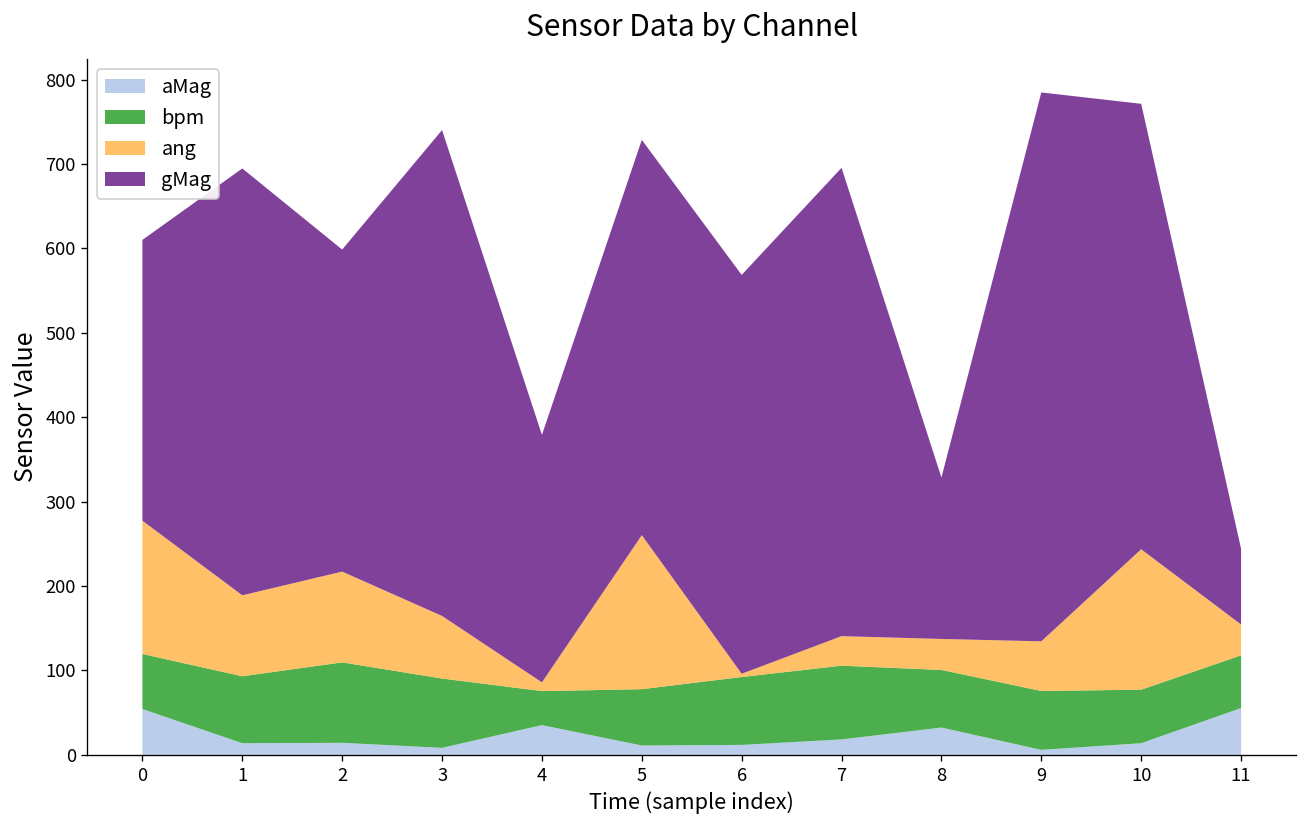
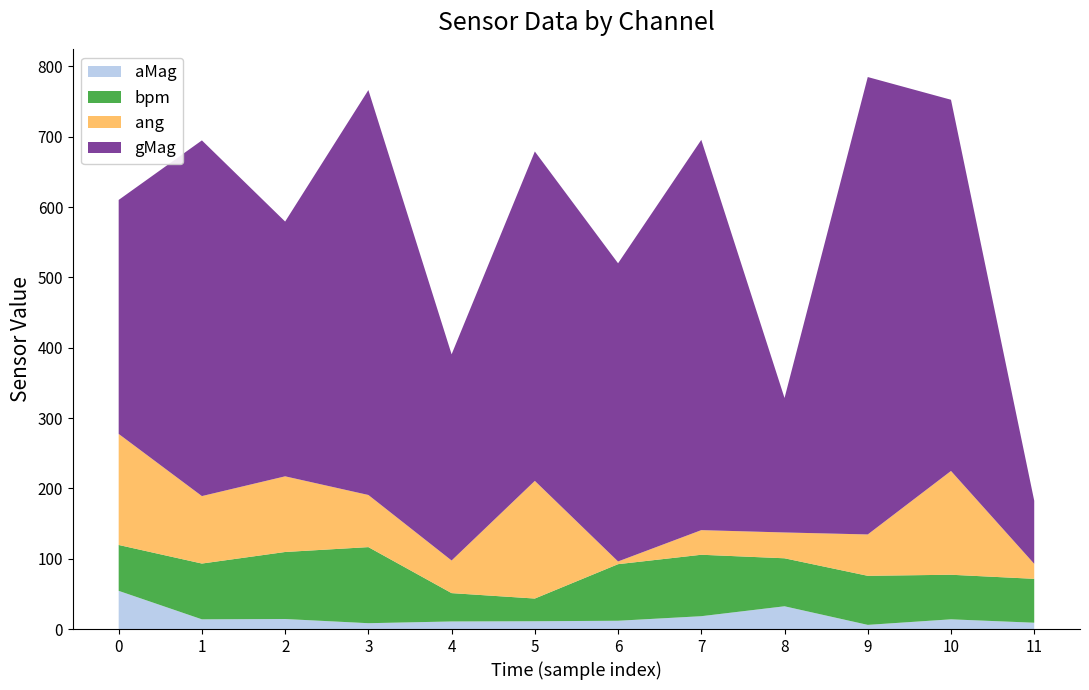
  {
    "aMag": {
      "0": 50,
      "1": 10,
      "2": 10,
      "3": 10,
-     "4": 40,
+     "4": 10,
      "5": 10,
      "6": 10,
      "7": 20,
      "8": 30,
      "9": 10,
      "10": 10,
-     "11": 60
+     "11": 10
    },
    "bpm": {
      "0": 70,
      "1": 80,
      "2": 100,
-     "3": 80,
+     "3": 110,
      "4": 40,
-     "5": 70,
+     "5": 30,
      "6": 80,
      "7": 90,
      "8": 70,
      "9": 70,
      "10": 60,
      "11": 60
    },
    "ang": {
      "0": 160,
      "1": 100,
      "2": 110,
      "3": 70,
-     "4": 10,
-     "5": 180,
+     "4": 50,
+     "5": 170,
      "6": 0,
      "7": 40,
      "8": 40,
      "9": 60,
-     "10": 170,
-     "11": 40
+     "10": 150,
+     "11": 20
    },
    "gMag": {
      "0": 330,
      "1": 510,
-     "2": 380,
+     "2": 360,
      "3": 580,
      "4": 290,
      "5": 470,
-     "6": 470,
+     "6": 420,
      "7": 550,
      "8": 190,
      "9": 650,
      "10": 530,
      "11": 90
    }
  }
